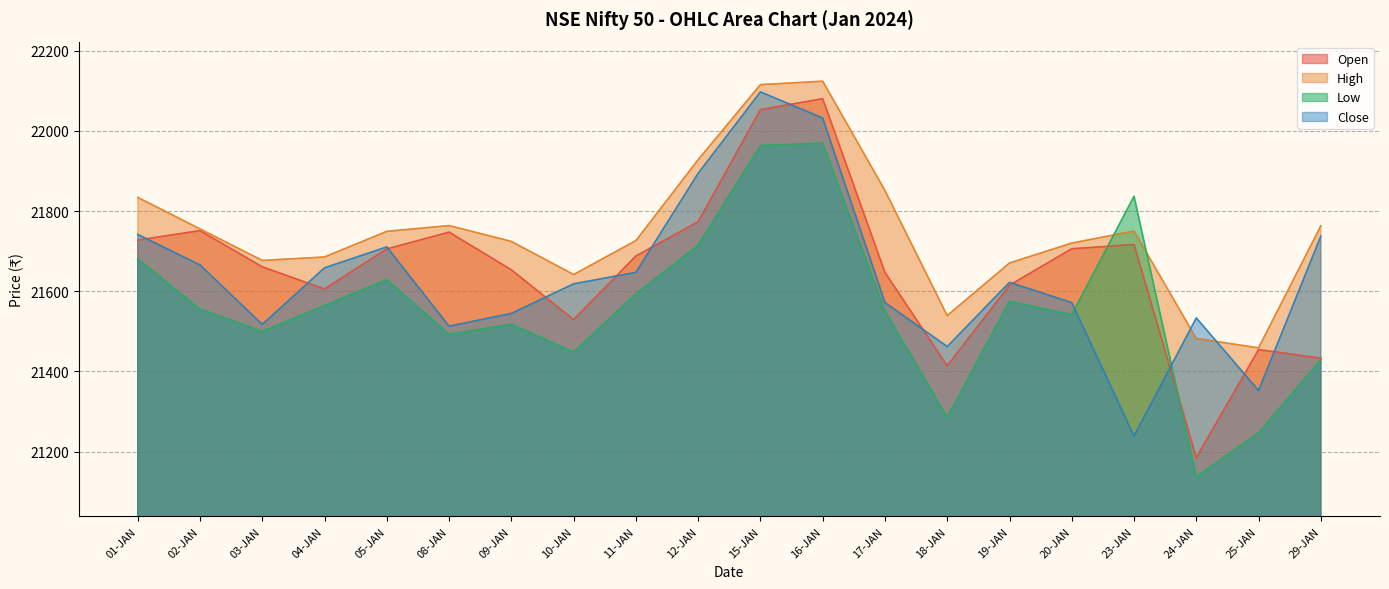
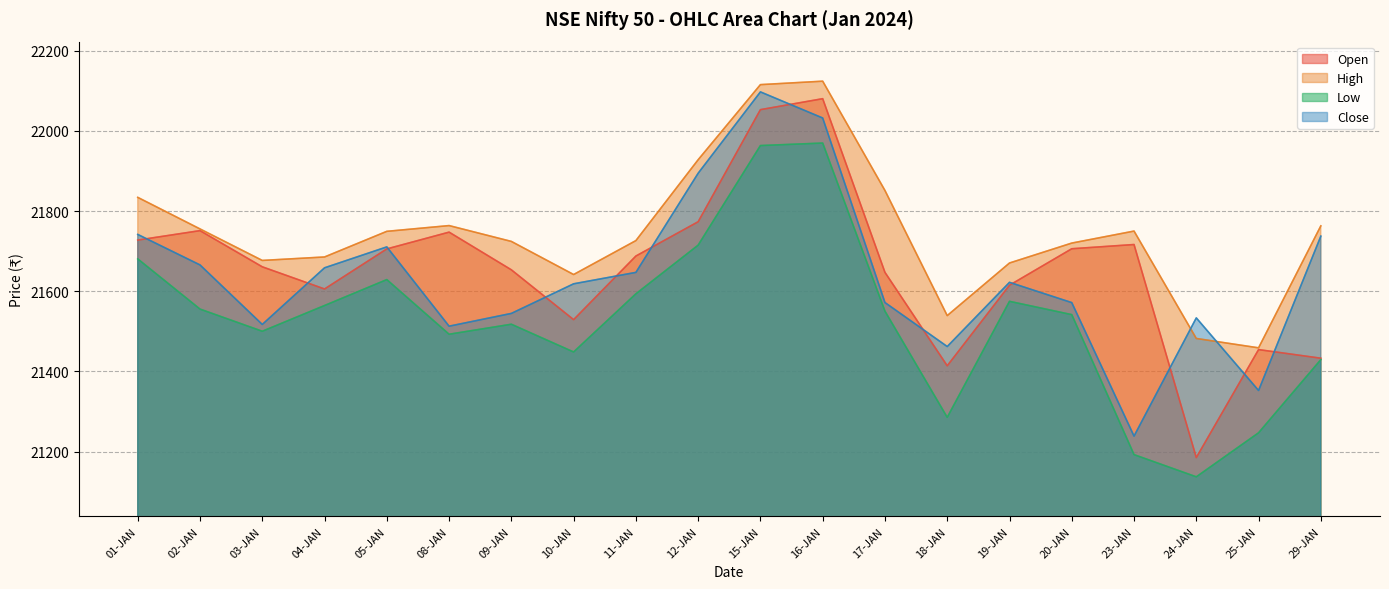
  {
    "Low": {
      "01-JAN": 21680,
      "02-JAN": 21560,
      "03-JAN": 21500,
      "04-JAN": 21560,
      "05-JAN": 21630,
      "08-JAN": 21490,
      "09-JAN": 21520,
      "10-JAN": 21450,
      "11-JAN": 21590,
      "12-JAN": 21720,
      "15-JAN": 21960,
      "16-JAN": 21970,
      "17-JAN": 21550,
      "18-JAN": 21290,
      "19-JAN": 21580,
      "20-JAN": 21540,
-     "23-JAN": 21840,
+     "23-JAN": 21190,
      "24-JAN": 21140,
      "25-JAN": 21250
    },
    "Close": {
      "01-JAN": 21740,
      "02-JAN": 21670,
      "03-JAN": 21520,
      "04-JAN": 21660,
      "08-JAN": 21510,
      "09-JAN": 21540,
      "10-JAN": 21620,
      "11-JAN": 21650,
      "12-JAN": 21890,
      "15-JAN": 22100,
      "16-JAN": 22030,
      "17-JAN": 21570,
      "18-JAN": 21460,
      "19-JAN": 21620,
      "20-JAN": 21570,
      "23-JAN": 21240,
      "24-JAN": 21530,
      "25-JAN": 21350,
      "29-JAN": 21740
    }
  }
